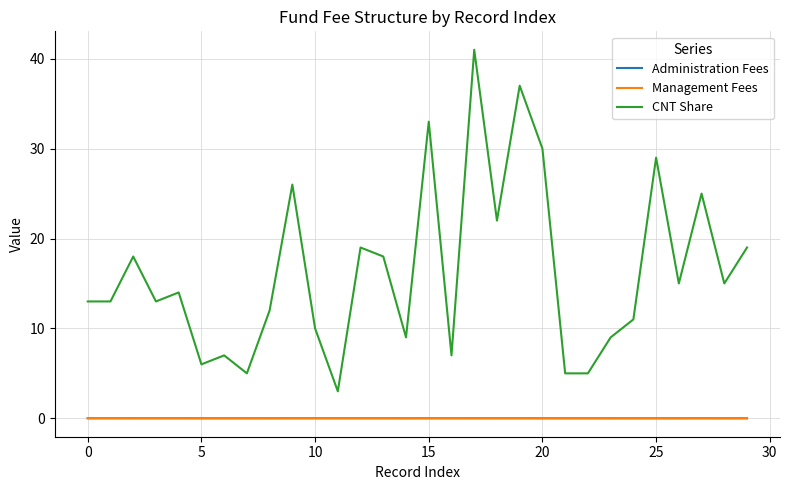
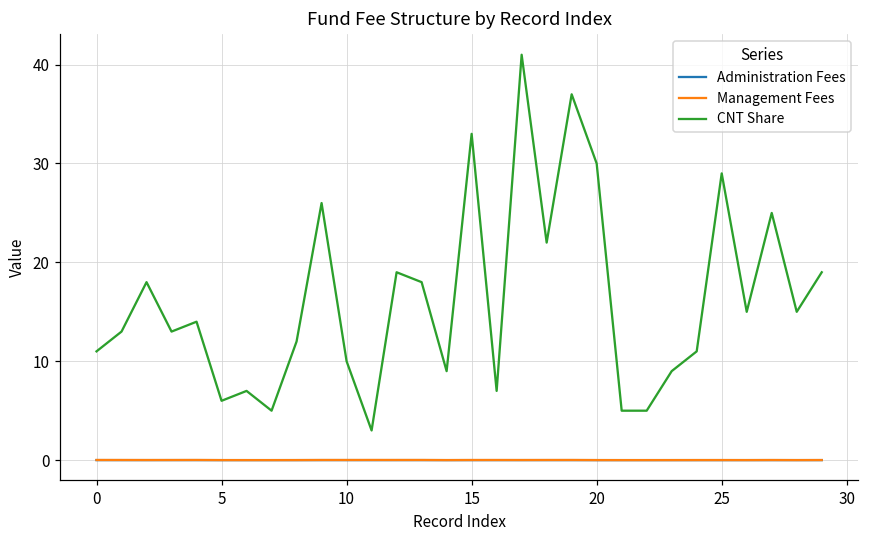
  {
    "Management Fees": {
      "0": 0,
      "5": 0,
      "10": 0,
      "15": 0,
      "20": 0,
      "25": 0
    },
    "CNT Share": {
-     "0": 13,
+     "0": 11,
      "5": 6,
      "10": 10,
      "15": 33,
      "20": 30,
      "25": 29
    }
  }
